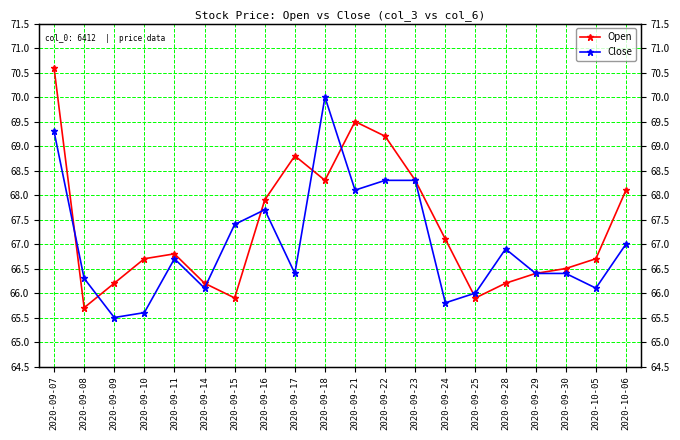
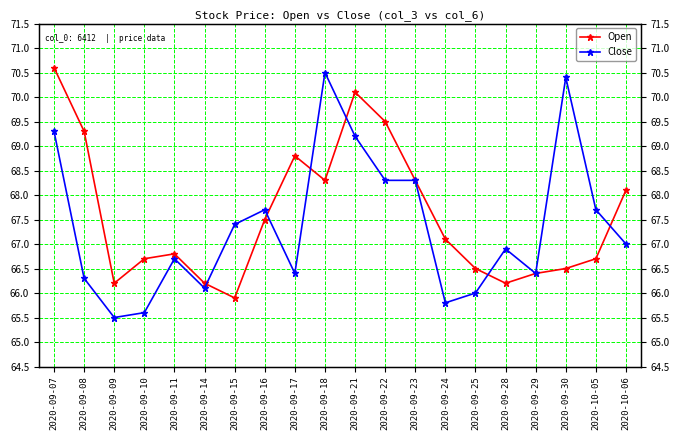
  {
    "Open": {
-     "2020-09-08": 65.7,
+     "2020-09-08": 69.3,
      "2020-09-09": 66.2,
      "2020-09-10": 66.7,
      "2020-09-11": 66.8,
      "2020-09-14": 66.2,
      "2020-09-15": 65.9,
-     "2020-09-16": 67.9,
+     "2020-09-16": 67.5,
      "2020-09-17": 68.8,
      "2020-09-18": 68.3,
-     "2020-09-21": 69.5,
-     "2020-09-22": 69.2,
+     "2020-09-21": 70.1,
+     "2020-09-22": 69.5,
      "2020-09-24": 67.1,
-     "2020-09-25": 65.9,
+     "2020-09-25": 66.5,
      "2020-09-28": 66.2,
      "2020-09-30": 66.5,
      "2020-10-05": 66.7,
      "2020-10-06": 68.1
    },
    "Close": {
      "2020-09-07": 69.3,
      "2020-09-08": 66.3,
      "2020-09-09": 65.5,
      "2020-09-10": 65.6,
      "2020-09-11": 66.7,
      "2020-09-14": 66.1,
      "2020-09-15": 67.4,
      "2020-09-16": 67.7,
      "2020-09-17": 66.4,
-     "2020-09-18": 70.0,
-     "2020-09-21": 68.1,
+     "2020-09-18": 70.5,
+     "2020-09-21": 69.2,
      "2020-09-22": 68.3,
      "2020-09-24": 65.8,
      "2020-09-25": 66.0,
      "2020-09-28": 66.9,
-     "2020-09-30": 66.4,
-     "2020-10-05": 66.1,
+     "2020-09-30": 70.4,
+     "2020-10-05": 67.7,
      "2020-10-06": 67.0
    }
  }
